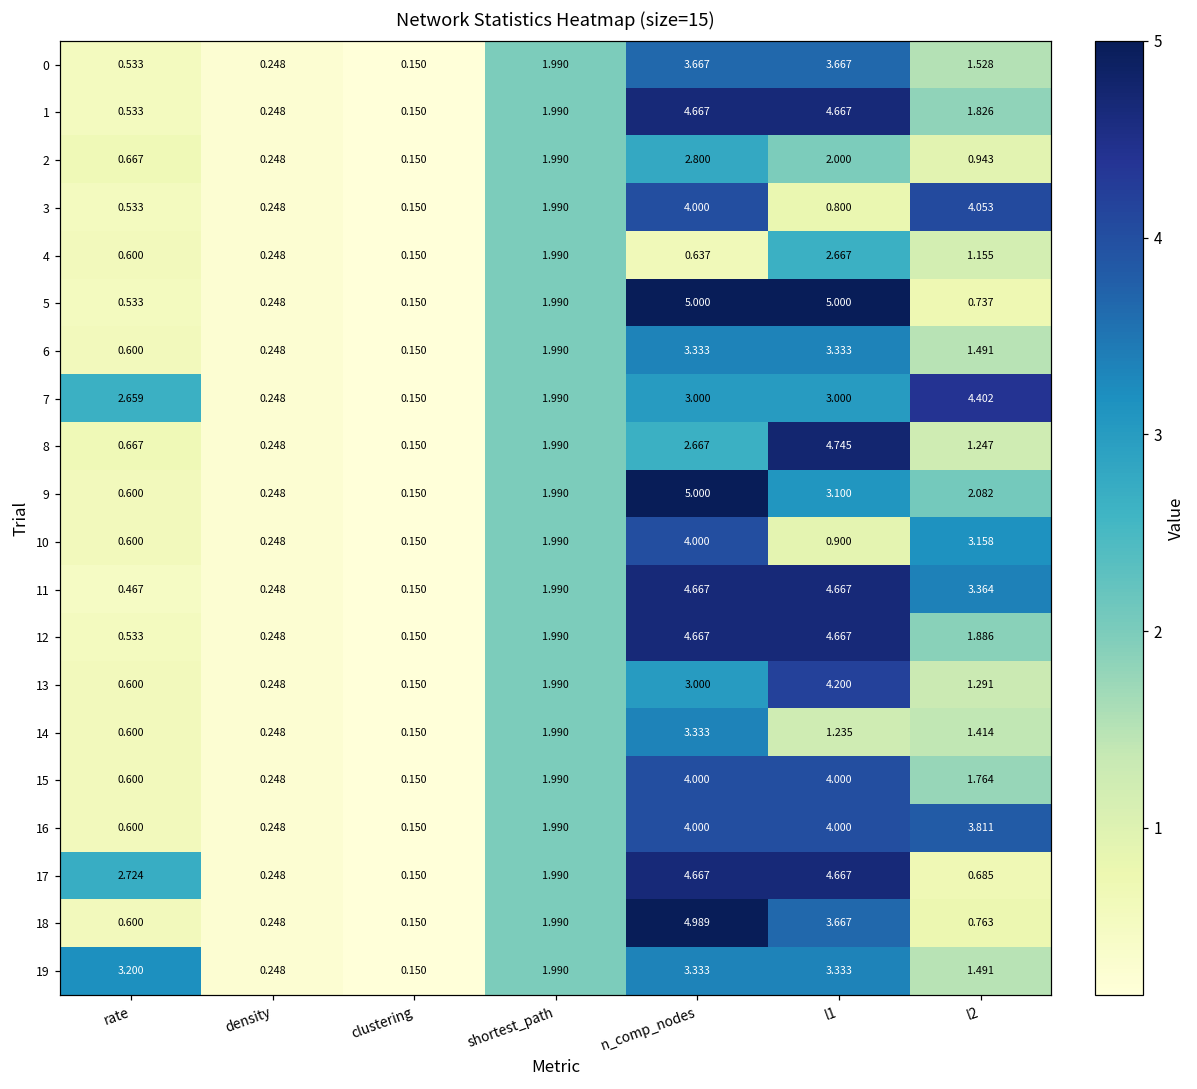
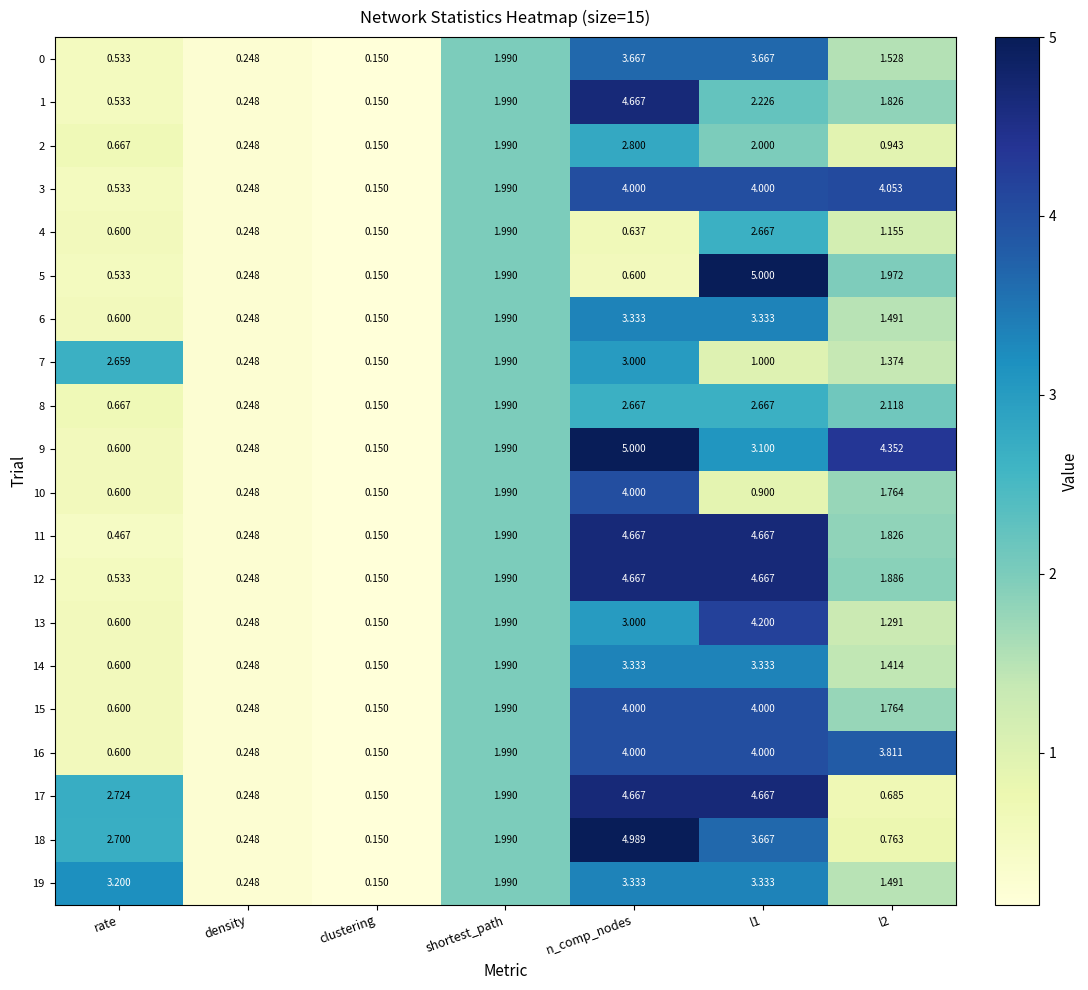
  {
    "0": {
      "rate": 0.533,
      "density": 0.248,
      "clustering": 0.150,
      "shortest_path": 1.990,
      "n_comp_nodes": 3.667,
      "l1": 3.667,
      "l2": 1.528
    },
    "1": {
      "rate": 0.533,
      "density": 0.248,
      "clustering": 0.150,
      "shortest_path": 1.990,
      "n_comp_nodes": 4.667,
-     "l1": 4.667,
+     "l1": 2.226,
      "l2": 1.826
    },
    "2": {
      "rate": 0.667,
      "density": 0.248,
      "clustering": 0.150,
      "shortest_path": 1.990,
      "n_comp_nodes": 2.800,
      "l1": 2.000,
      "l2": 0.943
    },
    "3": {
      "rate": 0.533,
      "density": 0.248,
      "clustering": 0.150,
      "shortest_path": 1.990,
      "n_comp_nodes": 4.000,
-     "l1": 0.800,
+     "l1": 4.000,
      "l2": 4.053
    },
    "4": {
      "rate": 0.600,
      "density": 0.248,
      "clustering": 0.150,
      "shortest_path": 1.990,
      "n_comp_nodes": 0.637,
      "l1": 2.667,
      "l2": 1.155
    },
    "5": {
      "rate": 0.533,
      "density": 0.248,
      "clustering": 0.150,
      "shortest_path": 1.990,
-     "n_comp_nodes": 5.000,
+     "n_comp_nodes": 0.600,
      "l1": 5.000,
-     "l2": 0.737
+     "l2": 1.972
    },
    "6": {
      "rate": 0.600,
      "density": 0.248,
      "clustering": 0.150,
      "shortest_path": 1.990,
      "n_comp_nodes": 3.333,
      "l1": 3.333,
      "l2": 1.491
    },
    "7": {
      "rate": 2.659,
      "density": 0.248,
      "clustering": 0.150,
      "shortest_path": 1.990,
      "n_comp_nodes": 3.000,
-     "l1": 3.000,
-     "l2": 4.402
+     "l1": 1.000,
+     "l2": 1.374
    },
    "8": {
      "rate": 0.667,
      "density": 0.248,
      "clustering": 0.150,
      "shortest_path": 1.990,
      "n_comp_nodes": 2.667,
-     "l1": 4.745,
-     "l2": 1.247
+     "l1": 2.667,
+     "l2": 2.118
    },
    "9": {
      "rate": 0.600,
      "density": 0.248,
      "clustering": 0.150,
      "shortest_path": 1.990,
      "n_comp_nodes": 5.000,
      "l1": 3.100,
-     "l2": 2.082
+     "l2": 4.352
    },
    "10": {
      "rate": 0.600,
      "density": 0.248,
      "clustering": 0.150,
      "shortest_path": 1.990,
      "n_comp_nodes": 4.000,
      "l1": 0.900,
-     "l2": 3.158
+     "l2": 1.764
    },
    "11": {
      "rate": 0.467,
      "density": 0.248,
      "clustering": 0.150,
      "shortest_path": 1.990,
      "n_comp_nodes": 4.667,
      "l1": 4.667,
-     "l2": 3.364
+     "l2": 1.826
    },
    "12": {
      "rate": 0.533,
      "density": 0.248,
      "clustering": 0.150,
      "shortest_path": 1.990,
      "n_comp_nodes": 4.667,
      "l1": 4.667,
      "l2": 1.886
    },
    "13": {
      "rate": 0.600,
      "density": 0.248,
      "clustering": 0.150,
      "shortest_path": 1.990,
      "n_comp_nodes": 3.000,
      "l1": 4.200,
      "l2": 1.291
    },
    "14": {
      "rate": 0.600,
      "density": 0.248,
      "clustering": 0.150,
      "shortest_path": 1.990,
      "n_comp_nodes": 3.333,
-     "l1": 1.235,
+     "l1": 3.333,
      "l2": 1.414
    },
    "15": {
      "rate": 0.600,
      "density": 0.248,
      "clustering": 0.150,
      "shortest_path": 1.990,
      "n_comp_nodes": 4.000,
      "l1": 4.000,
      "l2": 1.764
    },
    "16": {
      "rate": 0.600,
      "density": 0.248,
      "clustering": 0.150,
      "shortest_path": 1.990,
      "n_comp_nodes": 4.000,
      "l1": 4.000,
      "l2": 3.811
    },
    "17": {
      "rate": 2.724,
      "density": 0.248,
      "clustering": 0.150,
      "shortest_path": 1.990,
      "n_comp_nodes": 4.667,
      "l1": 4.667,
      "l2": 0.685
    },
    "18": {
-     "rate": 0.600,
+     "rate": 2.700,
      "density": 0.248,
      "clustering": 0.150,
      "shortest_path": 1.990,
      "n_comp_nodes": 4.989,
      "l1": 3.667,
      "l2": 0.763
    },
    "19": {
      "rate": 3.200,
      "density": 0.248,
      "clustering": 0.150,
      "shortest_path": 1.990,
      "n_comp_nodes": 3.333,
      "l1": 3.333,
      "l2": 1.491
    }
  }
